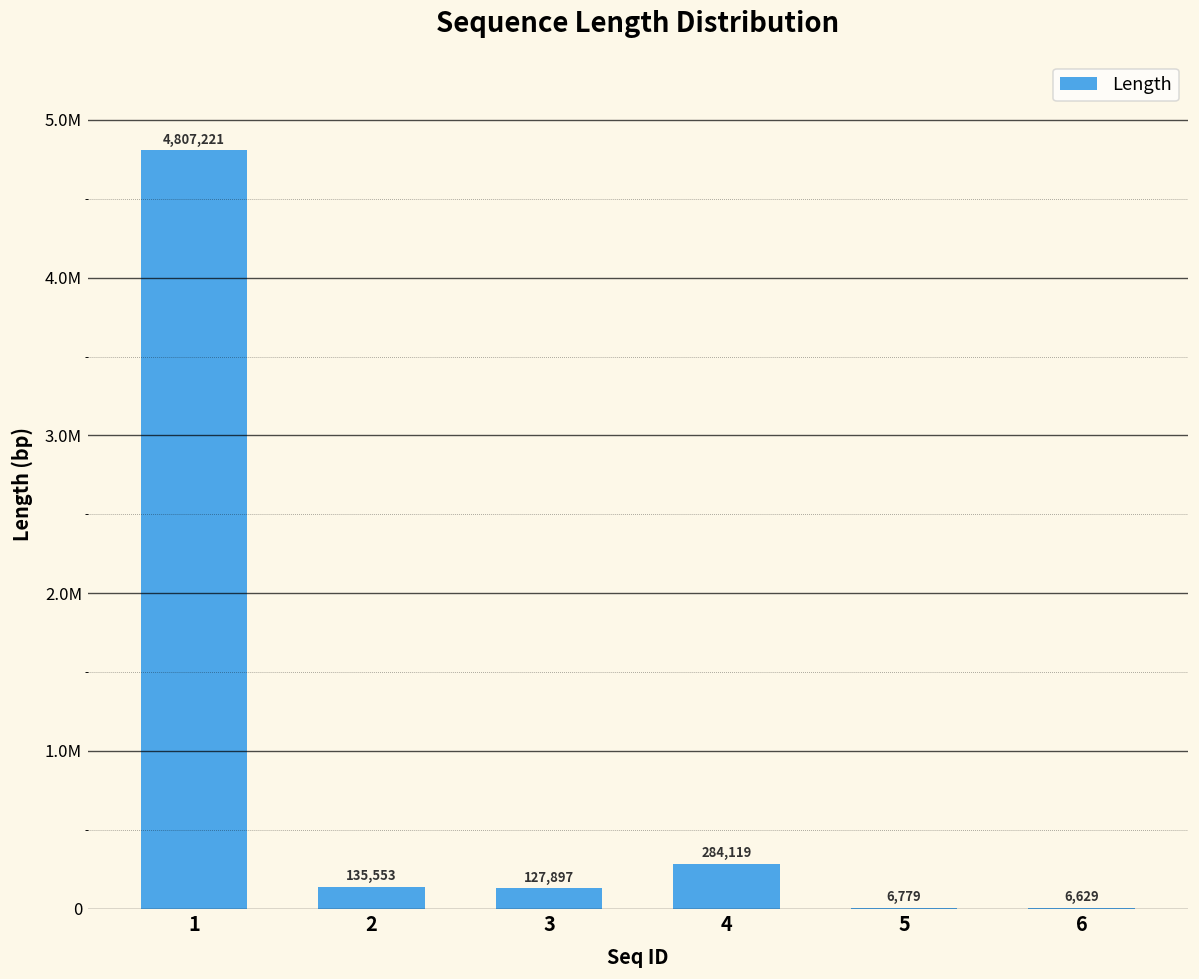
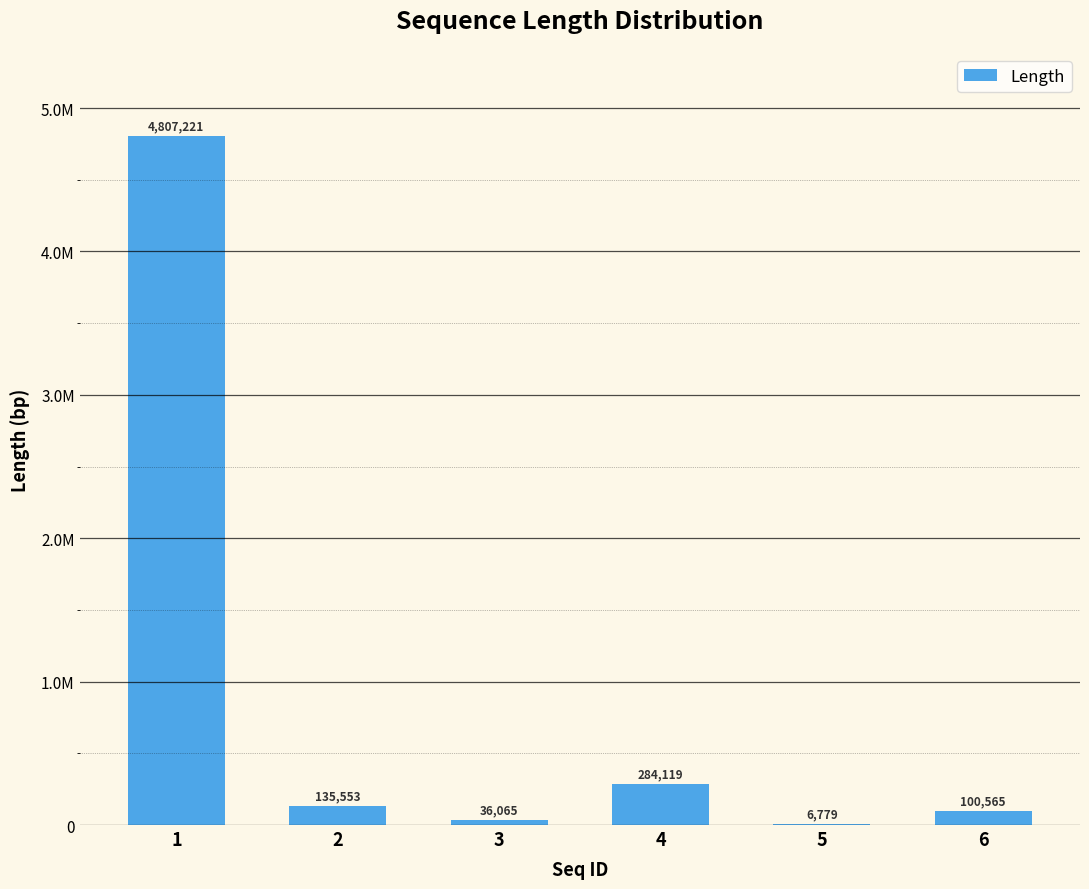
  {
    "1": "4,807,221",
    "2": "135,553",
-   "3": "127,897",
+   "3": "36,065",
    "4": "284,119",
    "5": "6,779",
-   "6": "6,629"
+   "6": "100,565"
  }
